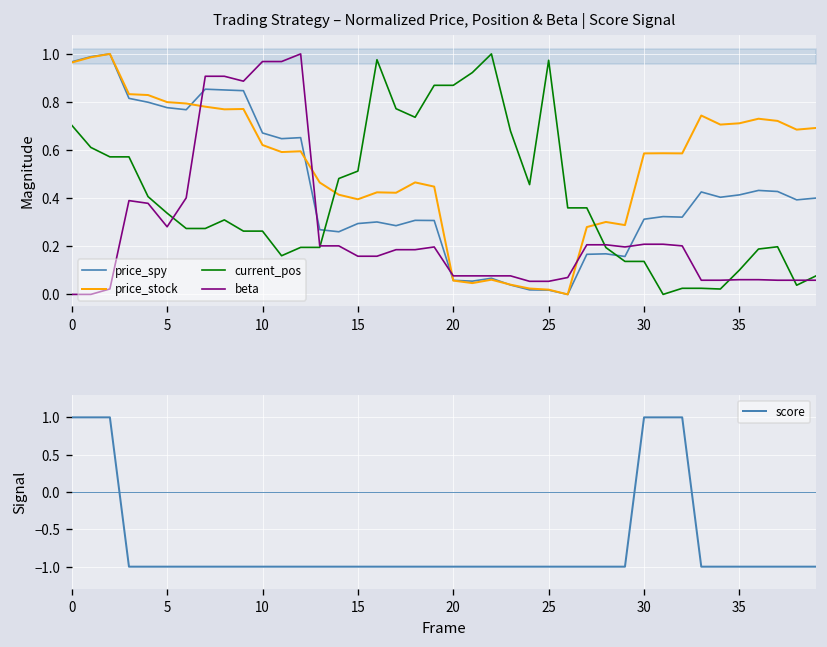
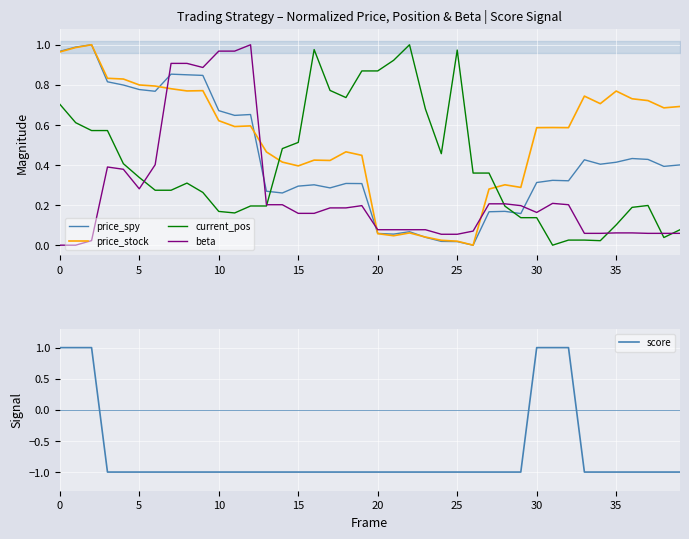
  {
    "Trading Strategy – Normalized Price, Position & Beta | Score Signal": {
      "price_stock": {
        "5": 0.80,
        "10": 0.62,
        "15": 0.40,
        "30": 0.59,
-       "35": 0.71
+       "35": 0.77
      },
      "current_pos": {
        "0": 0.70,
        "5": 0.34,
-       "10": 0.26,
+       "10": 0.17,
        "15": 0.51,
        "20": 0.87,
        "25": 0.97,
        "30": 0.14,
        "35": 0.10
      },
      "beta": {
        "0": 0.00,
        "5": 0.28,
        "10": 0.97,
        "15": 0.16,
        "20": 0.08,
        "25": 0.05,
-       "30": 0.21,
+       "30": 0.16,
        "35": 0.06
      }
    }
  }
